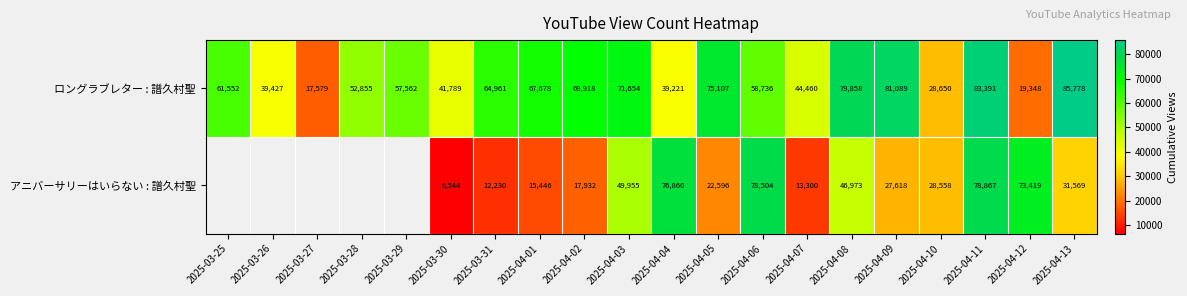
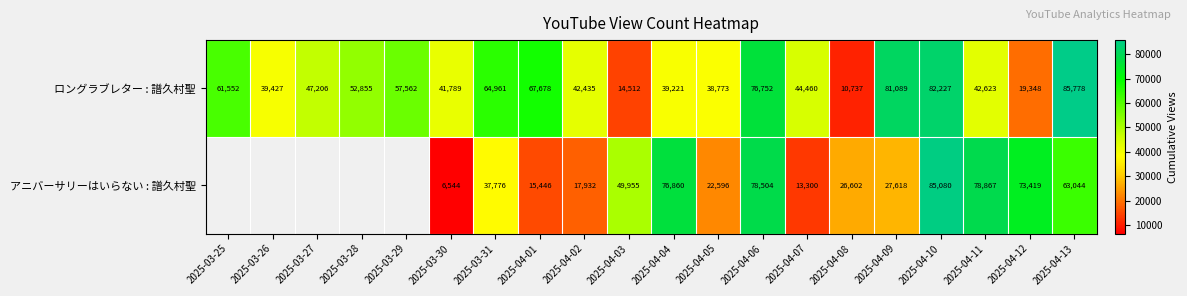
  {
    "ロングラブレター : 譜久村聖": {
      "2025-03-25": "61,552",
      "2025-03-26": "39,427",
-     "2025-03-27": "17,579",
+     "2025-03-27": "47,206",
      "2025-03-28": "52,855",
      "2025-03-29": "57,562",
      "2025-03-30": "41,789",
      "2025-03-31": "64,961",
      "2025-04-01": "67,678",
-     "2025-04-02": "69,918",
-     "2025-04-03": "71,654",
+     "2025-04-02": "42,435",
+     "2025-04-03": "14,512",
      "2025-04-04": "39,221",
-     "2025-04-05": "75,107",
-     "2025-04-06": "58,736",
+     "2025-04-05": "38,773",
+     "2025-04-06": "76,752",
      "2025-04-07": "44,460",
-     "2025-04-08": "79,858",
+     "2025-04-08": "10,737",
      "2025-04-09": "81,089",
-     "2025-04-10": "28,650",
-     "2025-04-11": "83,391",
+     "2025-04-10": "82,227",
+     "2025-04-11": "42,623",
      "2025-04-12": "19,348",
      "2025-04-13": "85,778"
    },
    "アニバーサリーはいらない : 譜久村聖": {
      "2025-03-30": "6,544",
-     "2025-03-31": "12,230",
+     "2025-03-31": "37,776",
      "2025-04-01": "15,446",
      "2025-04-02": "17,932",
      "2025-04-03": "49,955",
      "2025-04-04": "76,860",
      "2025-04-05": "22,596",
      "2025-04-06": "78,504",
      "2025-04-07": "13,300",
-     "2025-04-08": "46,973",
+     "2025-04-08": "26,602",
      "2025-04-09": "27,618",
-     "2025-04-10": "28,558",
+     "2025-04-10": "85,080",
      "2025-04-11": "78,867",
      "2025-04-12": "73,419",
-     "2025-04-13": "31,569"
+     "2025-04-13": "63,044"
    }
  }
